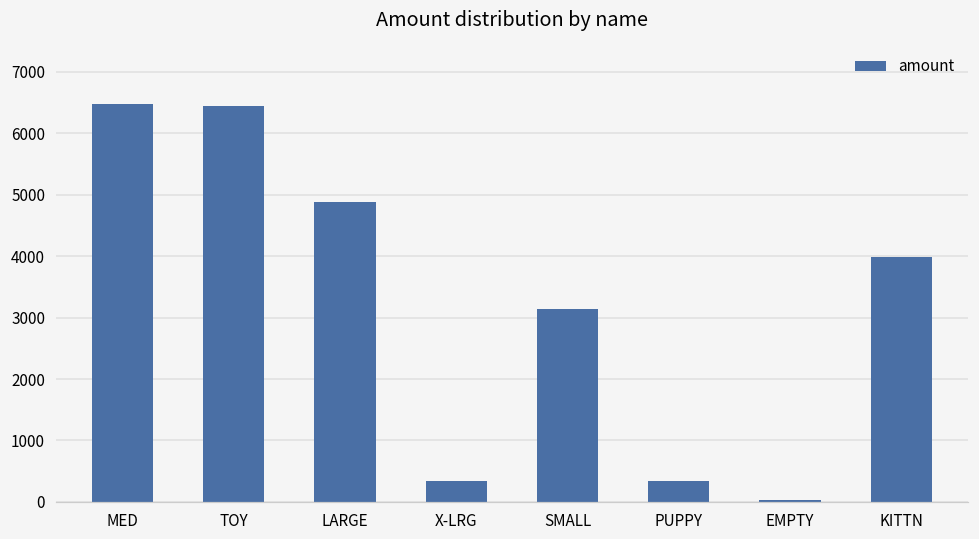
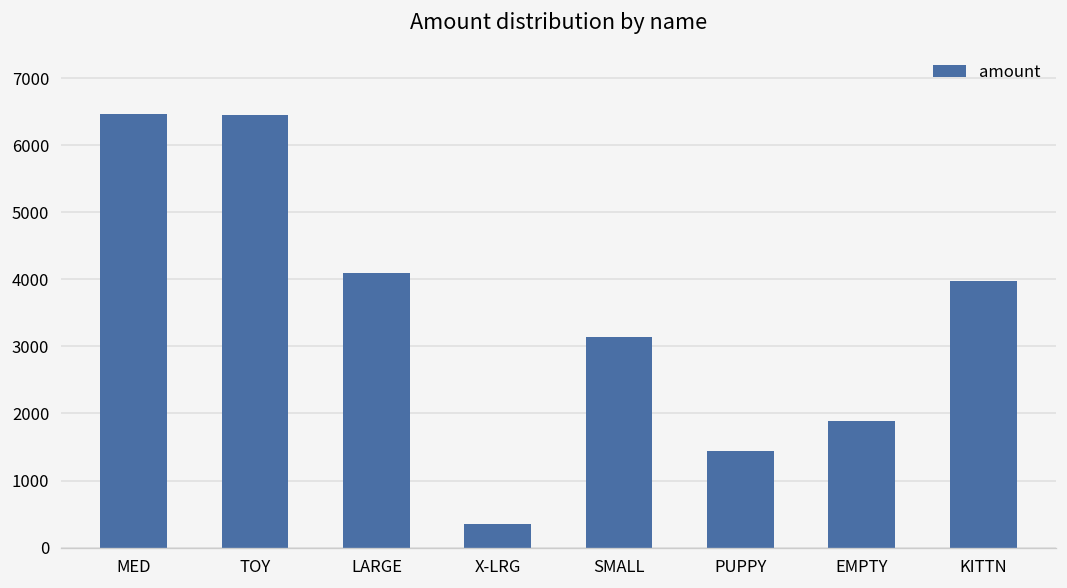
  {
    "MED": 6500,
    "TOY": 6500,
-   "LARGE": 4900,
+   "LARGE": 4100,
    "X-LRG": 300,
    "SMALL": 3100,
-   "PUPPY": 300,
-   "EMPTY": 0,
+   "PUPPY": 1400,
+   "EMPTY": 1900,
    "KITTN": 4000
  }
